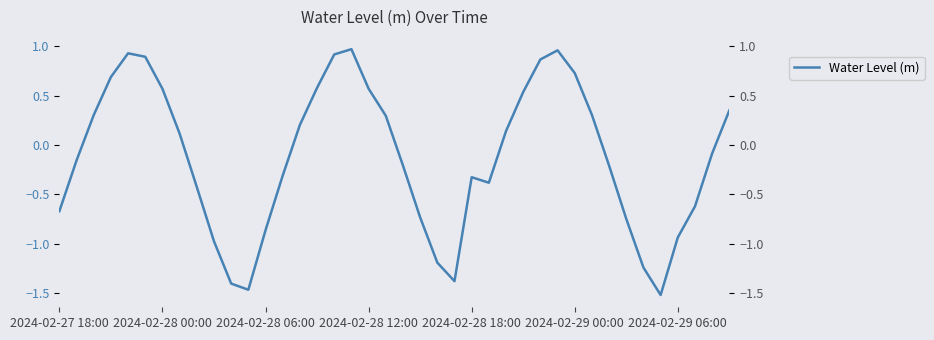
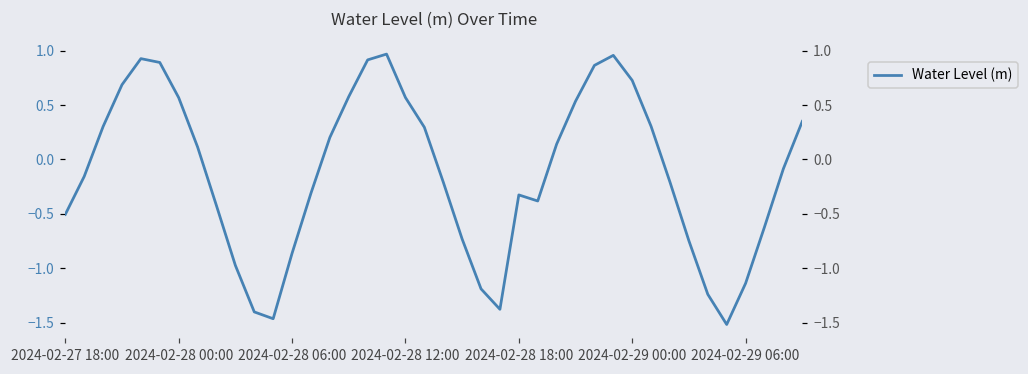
  {
-   "2024-02-27 18:00": -0.7,
+   "2024-02-27 18:00": -0.5,
    "2024-02-28 00:00": 0.6,
    "2024-02-28 06:00": -0.9,
    "2024-02-28 12:00": 0.6,
    "2024-02-28 18:00": -0.3,
    "2024-02-29 00:00": 0.7,
-   "2024-02-29 06:00": -0.9
+   "2024-02-29 06:00": -1.1
  }
